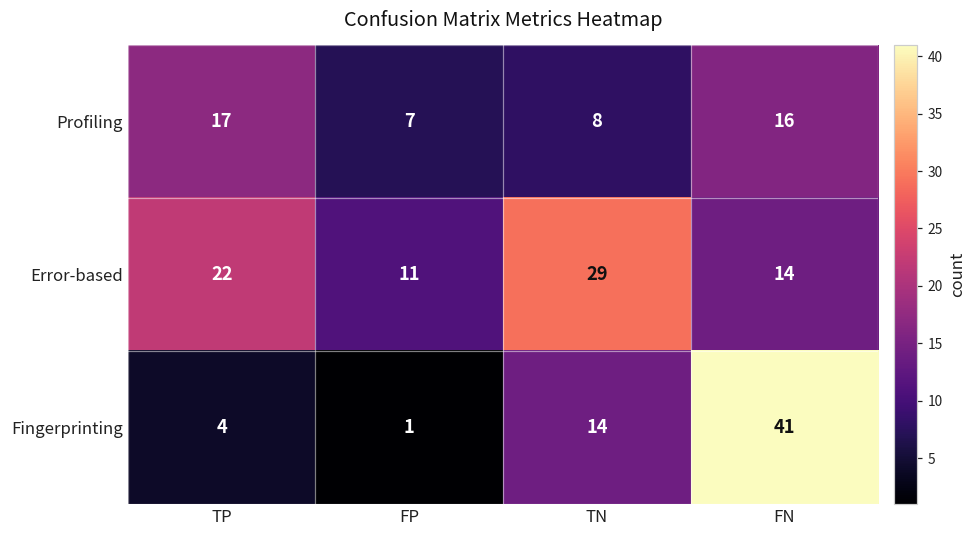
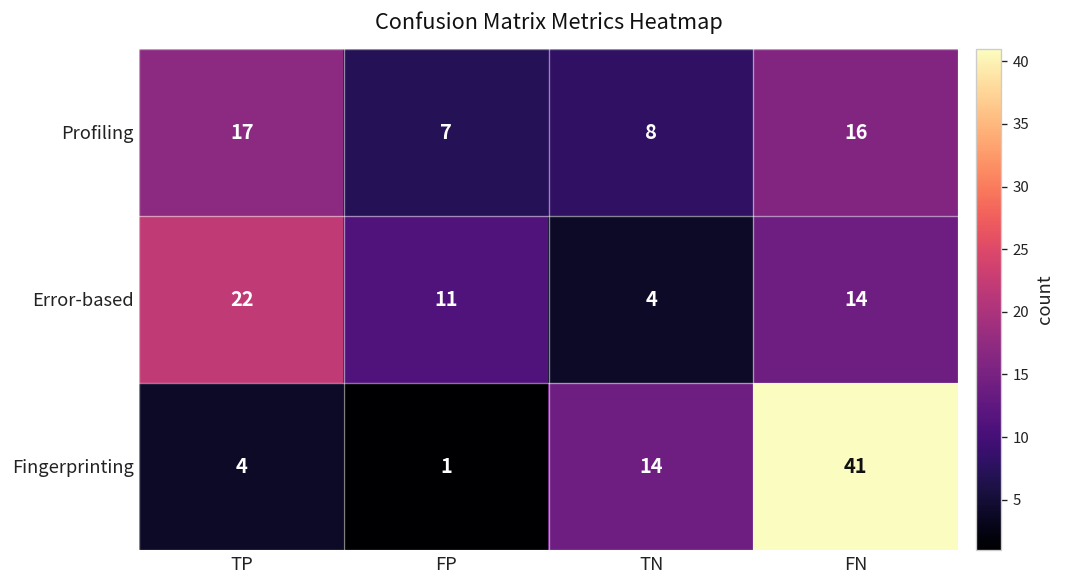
  {
    "Profiling": {
      "TP": 17,
      "FP": 7,
      "TN": 8,
      "FN": 16
    },
    "Error-based": {
      "TP": 22,
      "FP": 11,
-     "TN": 29,
+     "TN": 4,
      "FN": 14
    },
    "Fingerprinting": {
      "TP": 4,
      "FP": 1,
      "TN": 14,
      "FN": 41
    }
  }
